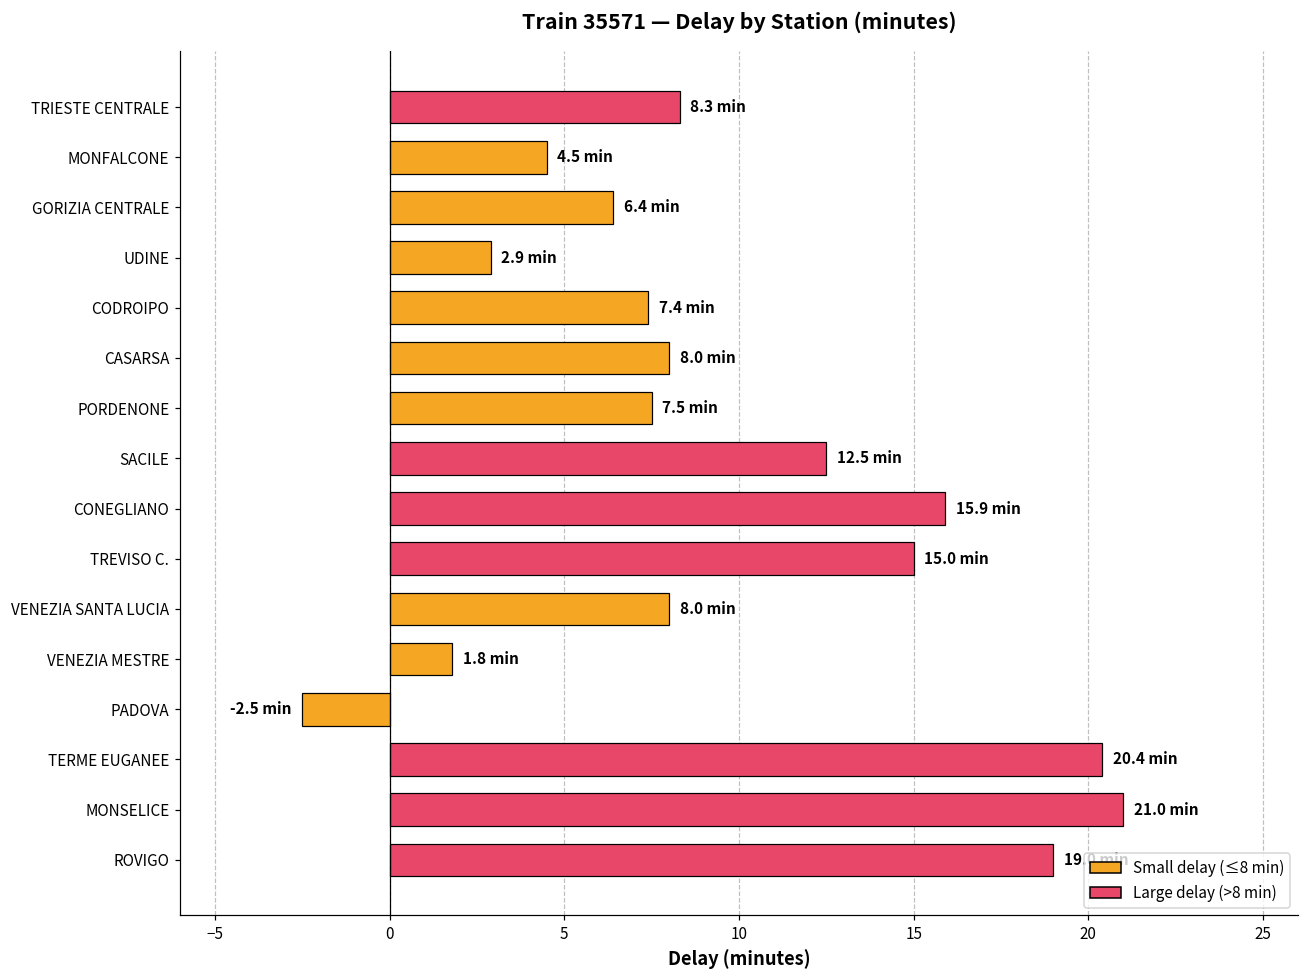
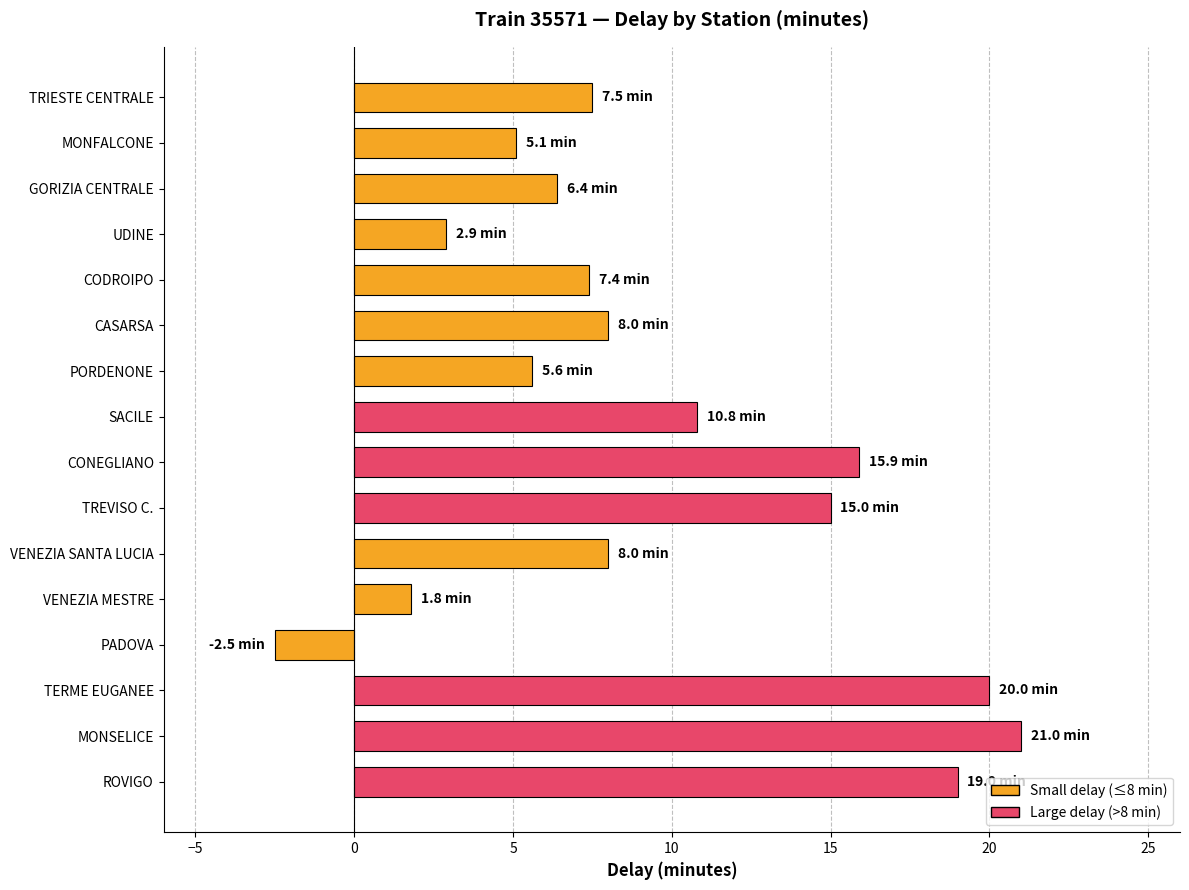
  {
-   "TRIESTE CENTRALE": 8.3,
-   "MONFALCONE": 4.5,
+   "TRIESTE CENTRALE": 7.5,
+   "MONFALCONE": 5.1,
    "GORIZIA CENTRALE": 6.4,
    "UDINE": 2.9,
    "CODROIPO": 7.4,
    "CASARSA": 8.0,
-   "PORDENONE": 7.5,
-   "SACILE": 12.5,
+   "PORDENONE": 5.6,
+   "SACILE": 10.8,
    "CONEGLIANO": 15.9,
    "TREVISO C.": 15.0,
    "VENEZIA SANTA LUCIA": 8.0,
    "VENEZIA MESTRE": 1.8,
    "PADOVA": -2.5,
-   "TERME EUGANEE": 20.4,
+   "TERME EUGANEE": 20.0,
    "MONSELICE": 21.0
  }
